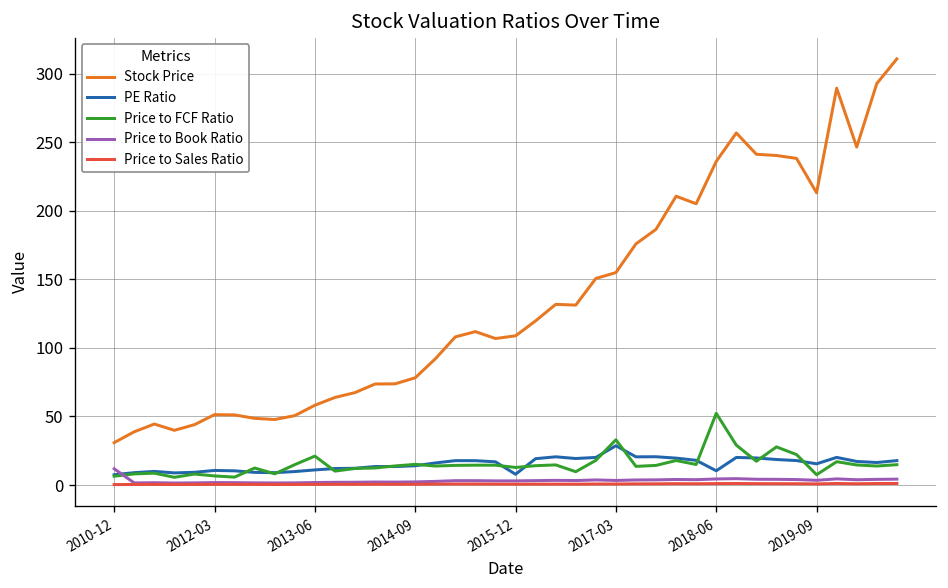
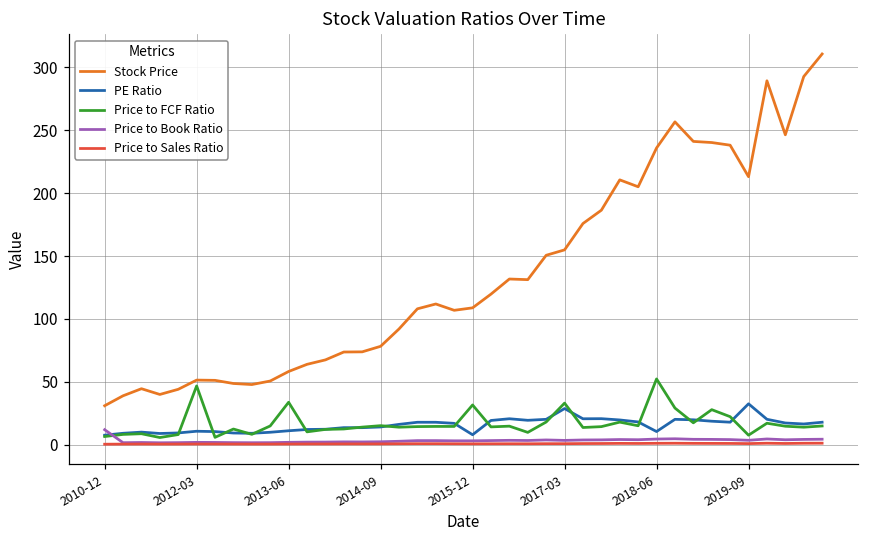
  {
    "PE Ratio": {
      "2012-03": 11,
      "2013-06": 11,
      "2015-12": 8,
      "2017-03": 29,
      "2018-06": 10,
-     "2019-09": 16
+     "2019-09": 33
    },
    "Price to FCF Ratio": {
-     "2012-03": 7,
-     "2013-06": 21,
-     "2015-12": 13,
+     "2012-03": 47,
+     "2013-06": 34,
+     "2015-12": 32,
      "2017-03": 33,
      "2018-06": 52,
      "2019-09": 8
    },
    "Price to Book Ratio": {
      "2010-12": 12,
      "2015-12": 3,
      "2017-03": 3,
      "2018-06": 4,
      "2019-09": 3
    }
  }
